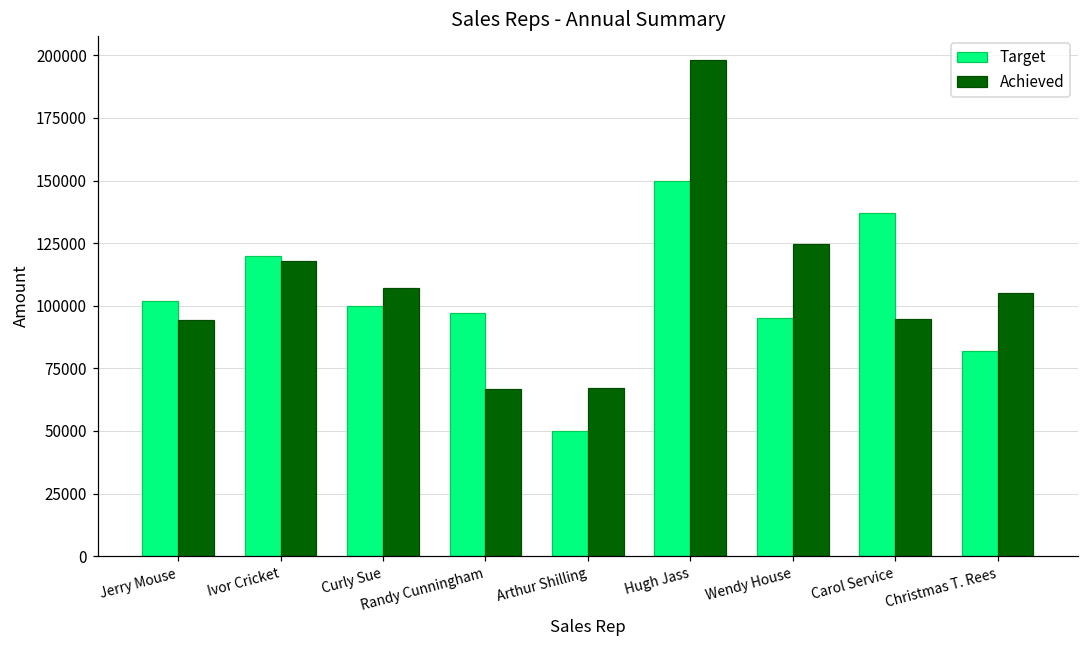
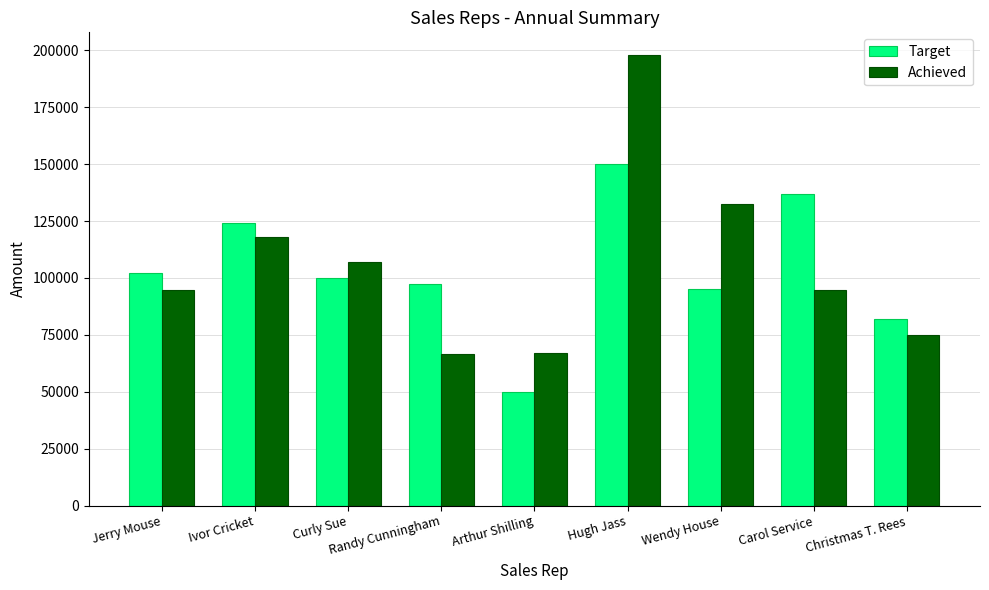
  {
    "Target": {
      "Jerry Mouse": 102000,
-     "Ivor Cricket": 120000,
+     "Ivor Cricket": 124000,
      "Curly Sue": 100000,
      "Randy Cunningham": 97000,
      "Arthur Shilling": 50000,
      "Hugh Jass": 150000,
      "Wendy House": 95000,
      "Carol Service": 137000,
      "Christmas T. Rees": 82000
    },
    "Achieved": {
      "Jerry Mouse": 95000,
      "Ivor Cricket": 118000,
      "Curly Sue": 107000,
      "Randy Cunningham": 67000,
      "Arthur Shilling": 67000,
      "Hugh Jass": 198000,
-     "Wendy House": 125000,
+     "Wendy House": 133000,
      "Carol Service": 95000,
-     "Christmas T. Rees": 105000
+     "Christmas T. Rees": 75000
    }
  }
